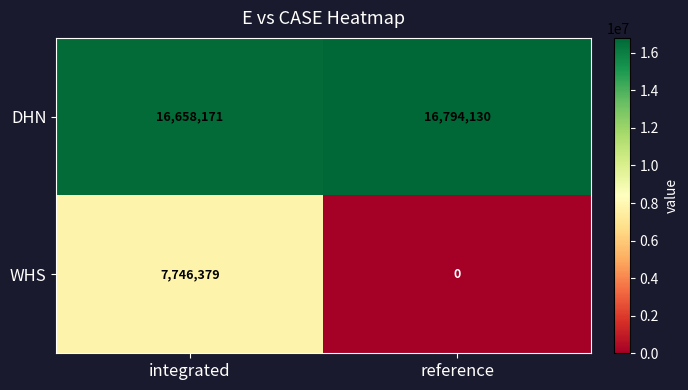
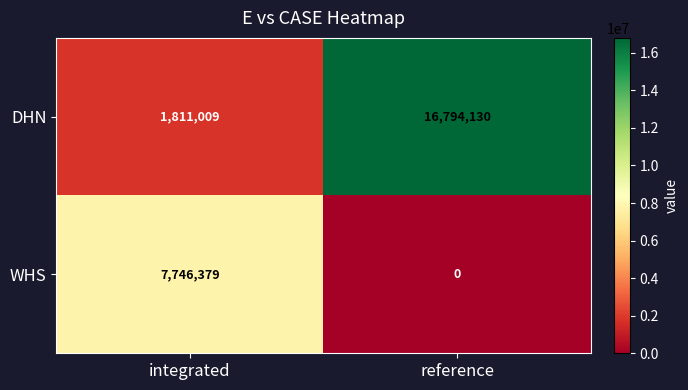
  {
    "DHN": {
-     "integrated": "16,658,171",
+     "integrated": "1,811,009",
      "reference": "16,794,130"
    },
    "WHS": {
      "integrated": "7,746,379",
      "reference": "0"
    }
  }
